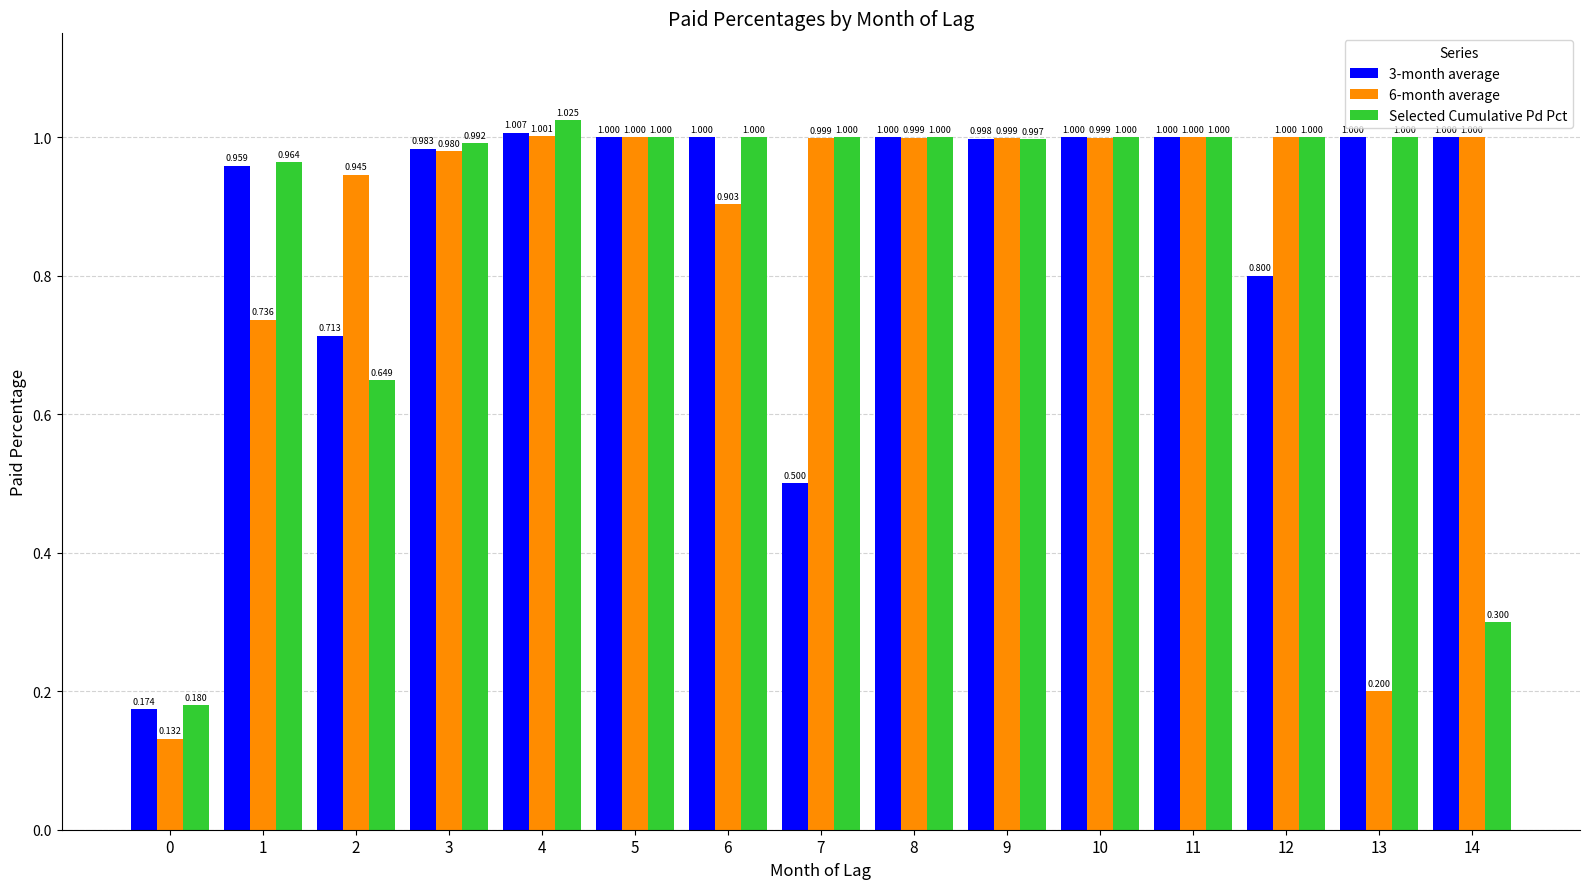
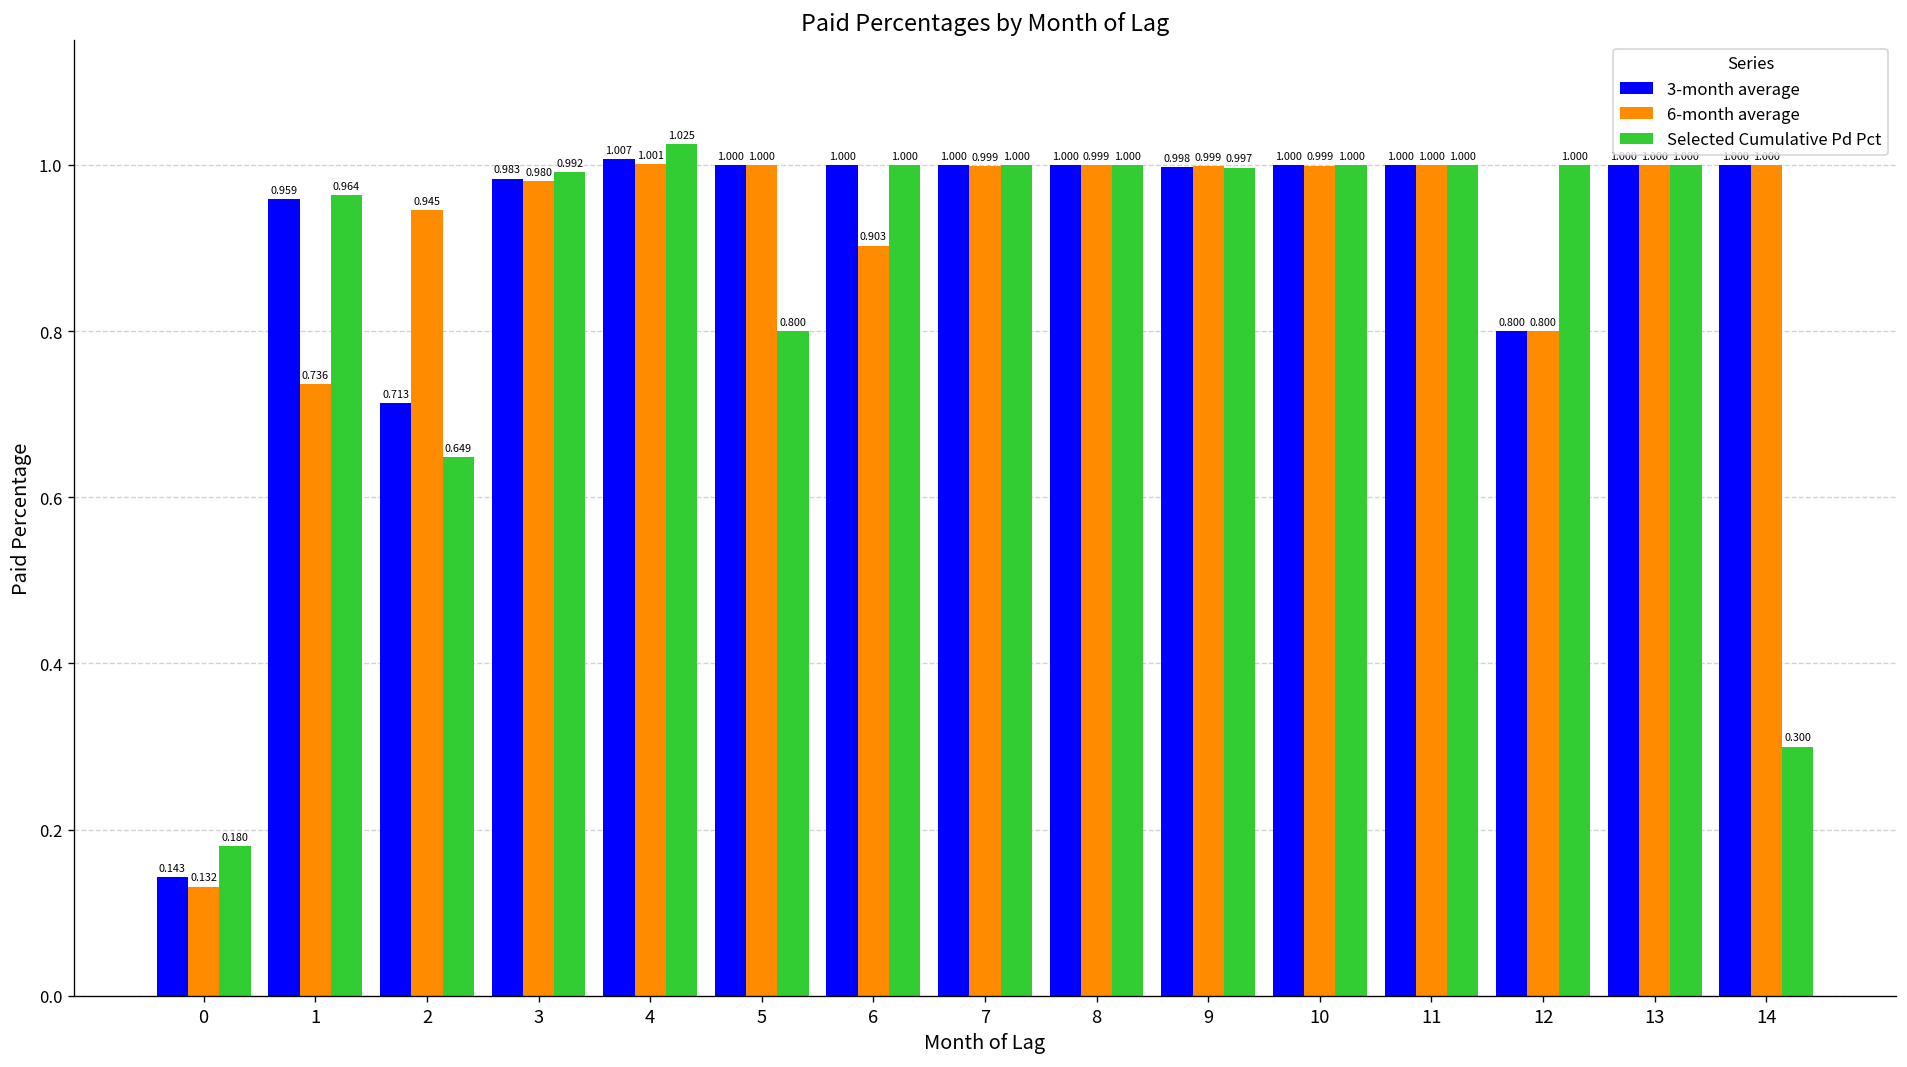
  {
    "3-month average": {
-     "0": 0.174,
+     "0": 0.143,
      "1": 0.959,
      "2": 0.713,
      "3": 0.983,
      "4": 1.007,
      "5": 1.000,
      "6": 1.000,
-     "7": 0.500,
+     "7": 1.000,
      "8": 1.000,
      "9": 0.998,
      "10": 1.000,
      "11": 1.000,
      "12": 0.800
    },
    "6-month average": {
      "0": 0.132,
      "1": 0.736,
      "2": 0.945,
      "3": 0.980,
      "4": 1.001,
      "5": 1.000,
      "6": 0.903,
      "7": 0.999,
      "8": 0.999,
      "9": 0.999,
      "10": 0.999,
      "11": 1.000,
-     "12": 1.000,
-     "13": 0.2
+     "12": 0.800,
+     "13": 1.0
    },
    "Selected Cumulative Pd Pct": {
      "0": 0.180,
      "1": 0.964,
      "2": 0.649,
      "3": 0.992,
      "4": 1.025,
-     "5": 1.000,
+     "5": 0.800,
      "6": 1.000,
      "7": 1.000,
      "8": 1.000,
      "9": 0.997,
      "10": 1.000,
      "11": 1.000,
      "12": 1.000,
      "14": 0.300
    }
  }
